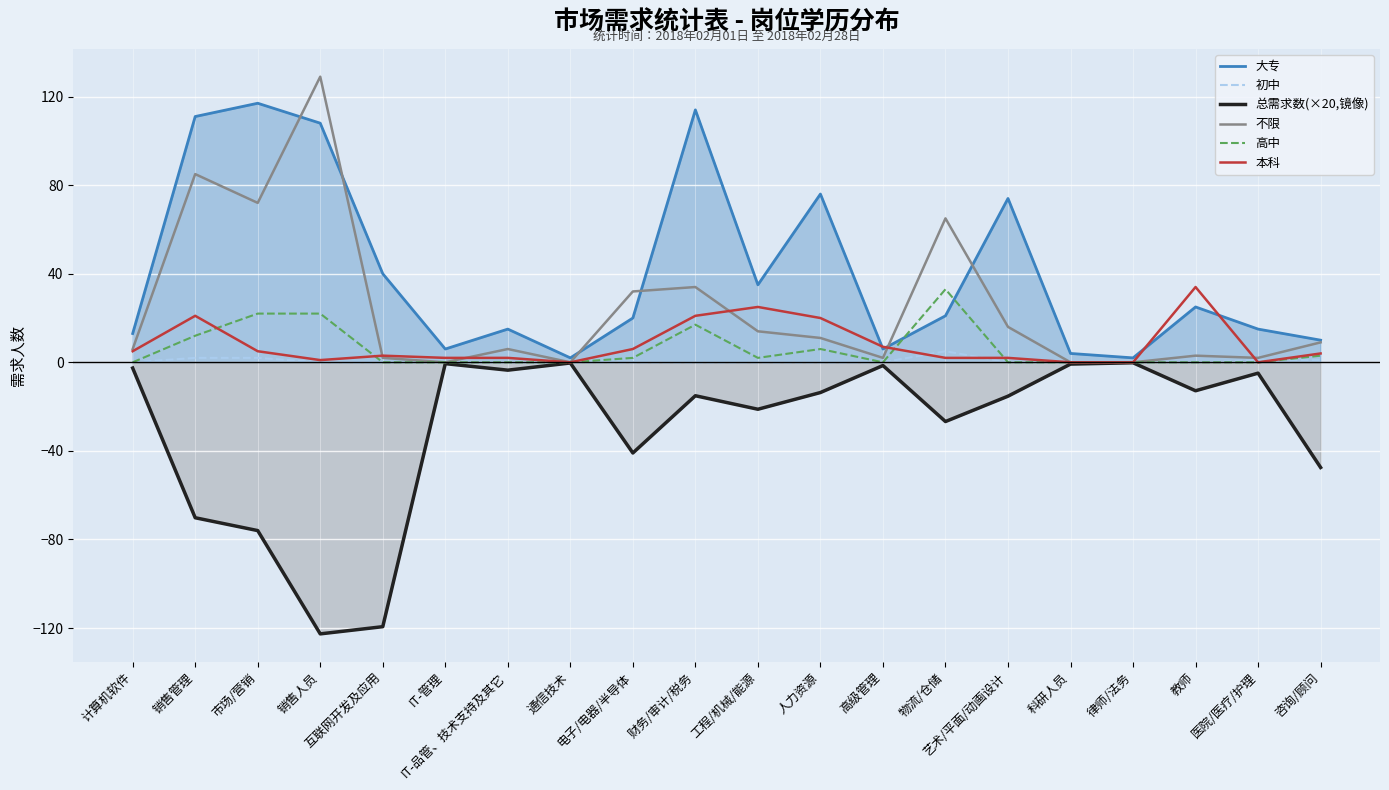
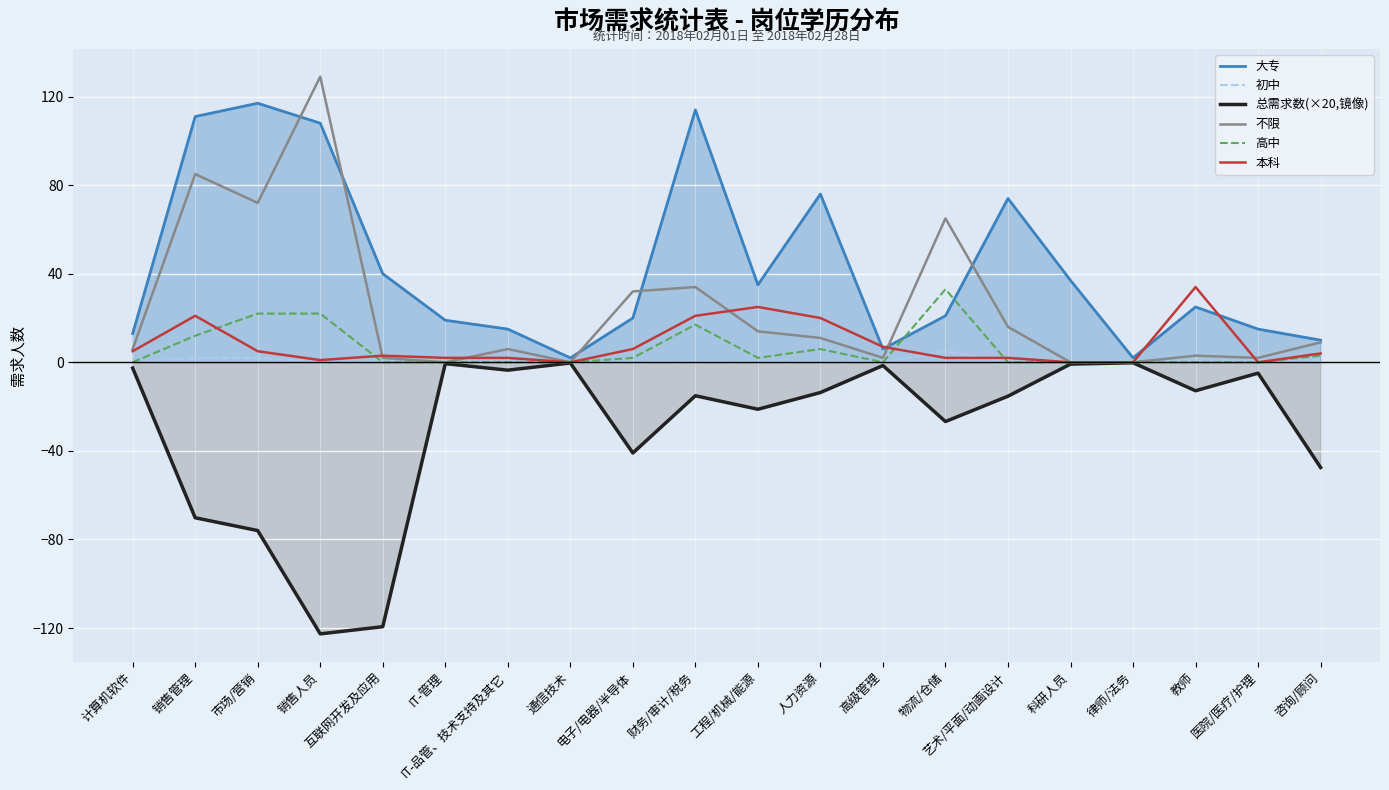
  {
    "大专": {
      "计算机软件": 13,
      "销售管理": 111,
      "市场/营销": 117,
      "销售人员": 108,
      "互联网开发及应用": 40,
-     "IT-管理": 6,
+     "IT-管理": 19,
      "IT-品管、技术支持及其它": 15,
      "通信技术": 2,
      "电子/电器/半导体": 20,
      "财务/审计/税务": 114,
      "工程/机械/能源": 35,
      "人力资源": 76,
      "物流/仓储": 21,
      "艺术/平面/动画设计": 74,
-     "科研人员": 4,
+     "科研人员": 37,
      "律师/法务": 2,
      "教师": 25,
      "医院/医疗/护理": 15
    },
    "总需求数(×20,镜像)": {
      "计算机软件": -3,
      "销售管理": -70,
      "市场/营销": -76,
      "销售人员": -123,
      "互联网开发及应用": -119,
      "IT-品管、技术支持及其它": -4,
      "电子/电器/半导体": -41,
      "财务/审计/税务": -15,
      "工程/机械/能源": -21,
      "人力资源": -14,
      "高级管理": -1,
      "物流/仓储": -27,
      "艺术/平面/动画设计": -15,
      "教师": -13,
      "医院/医疗/护理": -5,
      "咨询/顾问": -48
    },
    "高中": {
      "销售管理": 12,
      "市场/营销": 22,
      "销售人员": 22,
      "电子/电器/半导体": 2,
      "财务/审计/税务": 17,
      "工程/机械/能源": 2,
      "人力资源": 6,
      "物流/仓储": 33
    },
    "本科": {
      "销售管理": 21,
      "市场/营销": 5,
      "IT-管理": 2,
      "IT-品管、技术支持及其它": 2,
      "电子/电器/半导体": 6,
      "财务/审计/税务": 21,
      "工程/机械/能源": 25,
      "人力资源": 20,
      "物流/仓储": 2,
      "艺术/平面/动画设计": 2,
      "教师": 34
    }
  }
